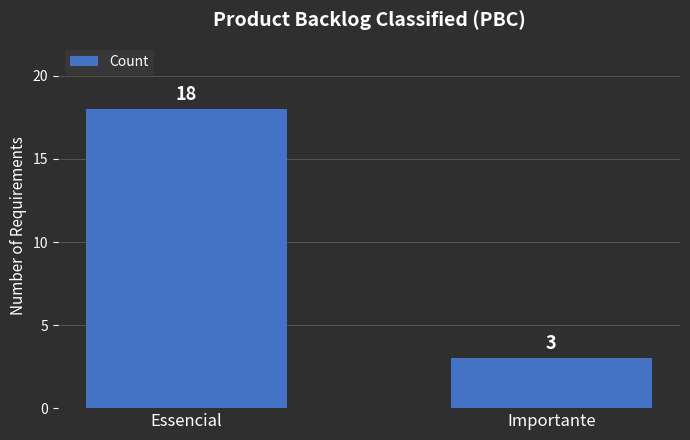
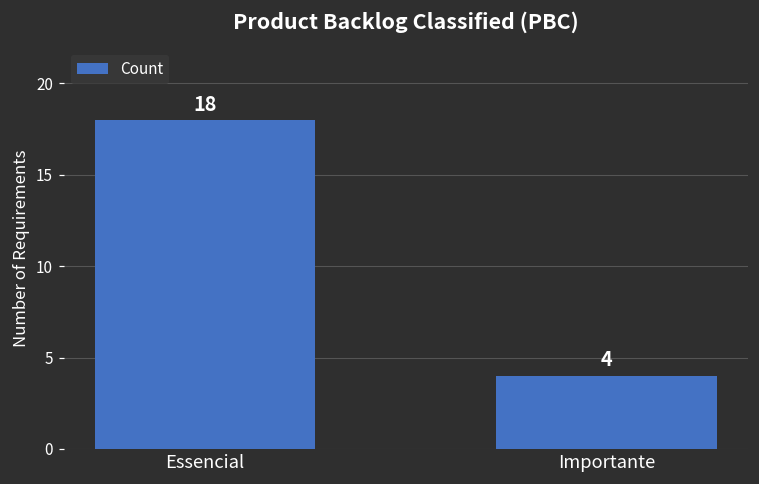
  {
    "Essencial": 18,
-   "Importante": 3
+   "Importante": 4
  }
